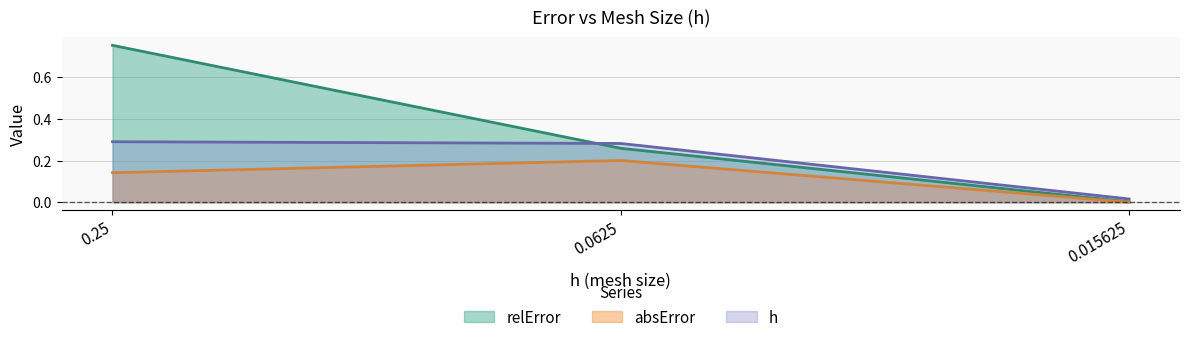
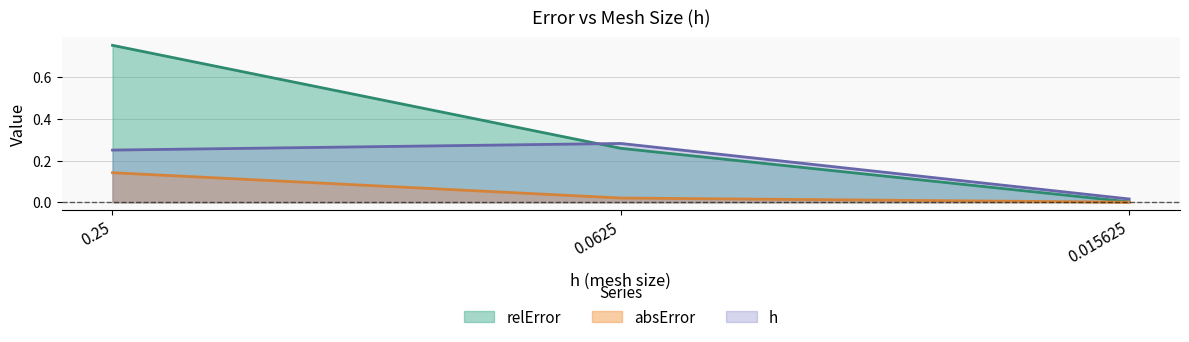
  {
    "relError": {
      "0.25": 0.75,
      "0.0625": 0.26
    },
    "absError": {
      "0.25": 0.14,
-     "0.0625": 0.20
+     "0.0625": 0.02
    },
    "h": {
-     "0.25": 0.29,
+     "0.25": 0.25,
      "0.0625": 0.28,
      "0.015625": 0.02
    }
  }
